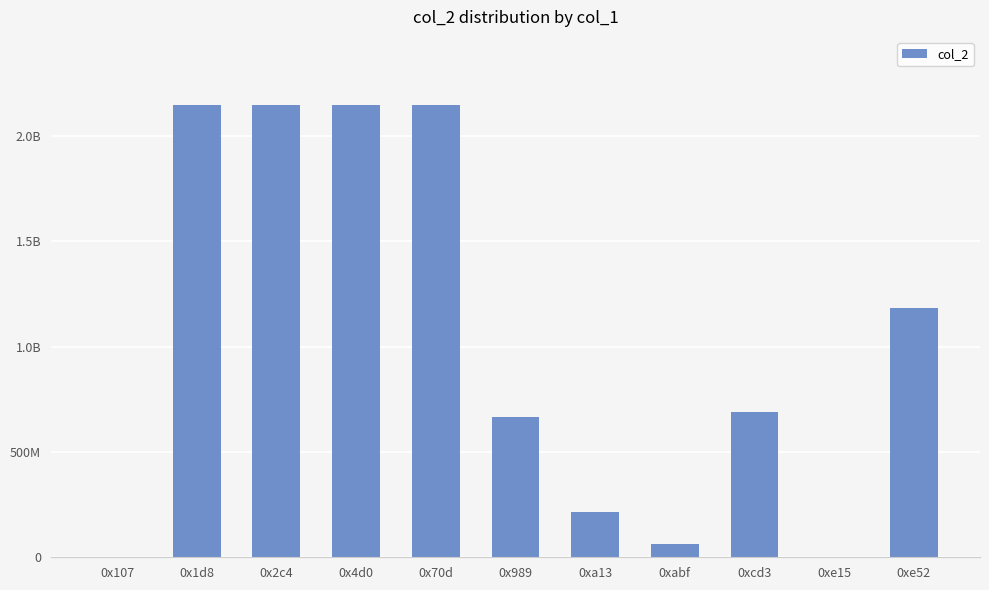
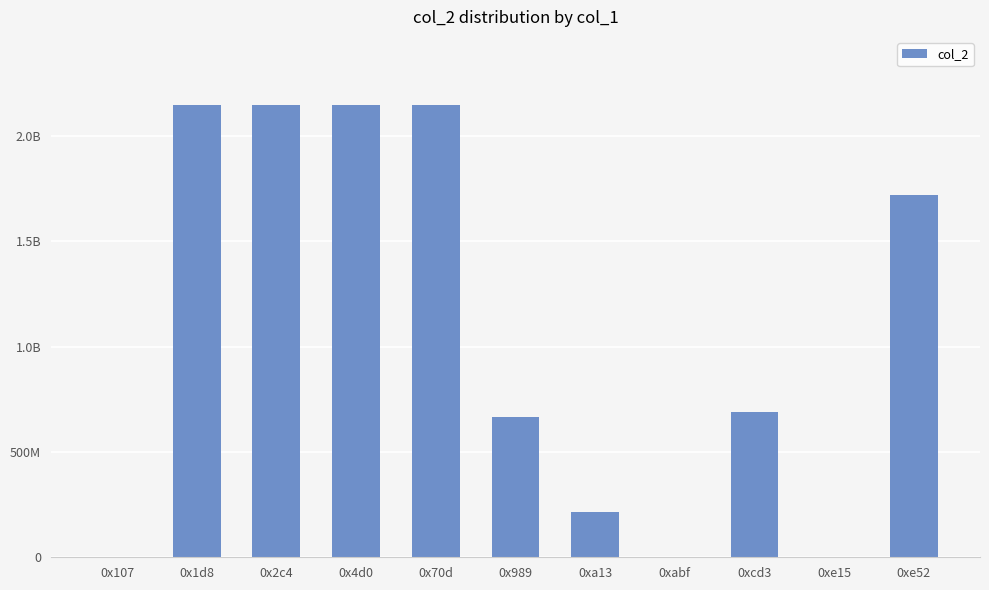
  {
    "0x1d8": 2150000000,
    "0x2c4": 2150000000,
    "0x4d0": 2150000000,
    "0x70d": 2150000000,
    "0x989": 660000000,
    "0xa13": 210000000,
-   "0xabf": 60000000,
+   "0xabf": 0,
    "0xcd3": 690000000,
-   "0xe52": 1180000000
+   "0xe52": 1720000000
  }
